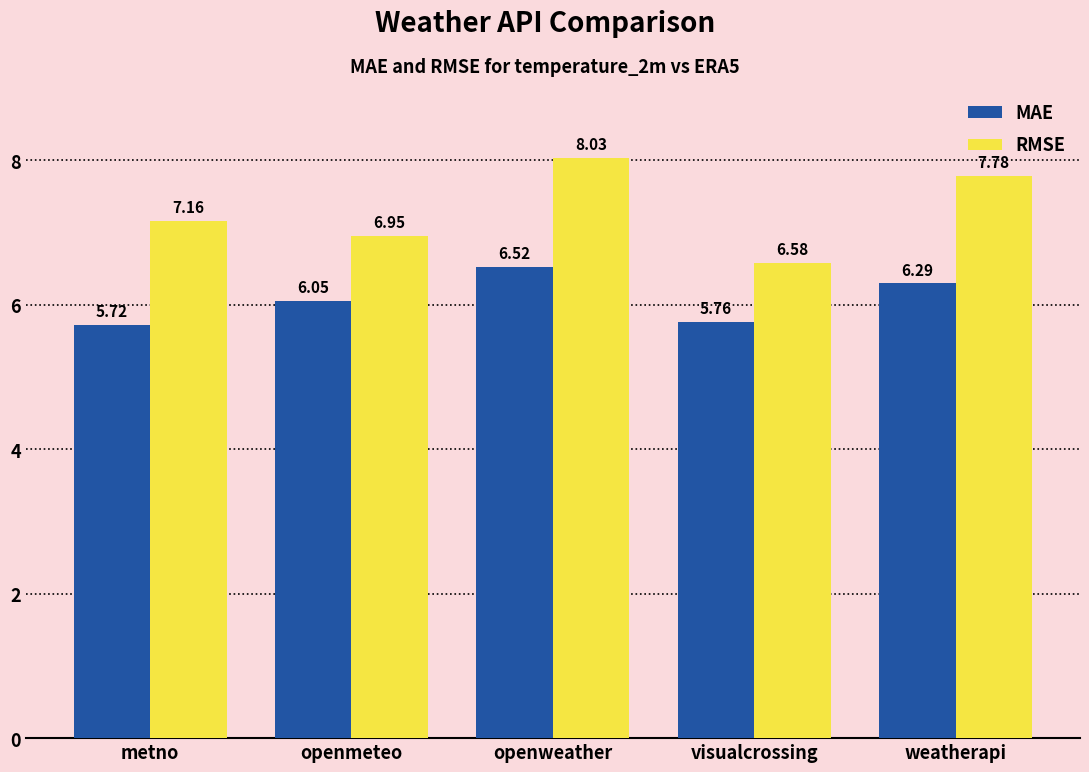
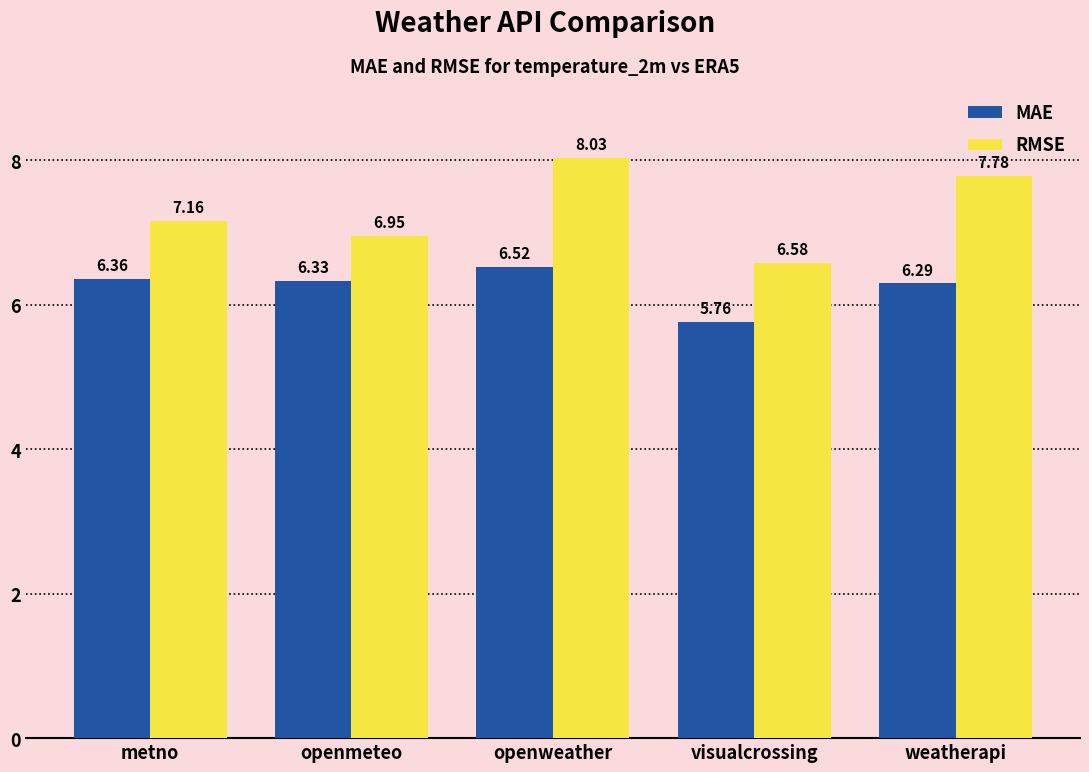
  {
    "MAE": {
-     "metno": 5.72,
-     "openmeteo": 6.05,
+     "metno": 6.36,
+     "openmeteo": 6.33,
      "openweather": 6.52,
      "visualcrossing": 5.76,
      "weatherapi": 6.29
    },
    "RMSE": {
      "metno": 7.16,
      "openmeteo": 6.95,
      "openweather": 8.03,
      "visualcrossing": 6.58,
      "weatherapi": 7.78
    }
  }
